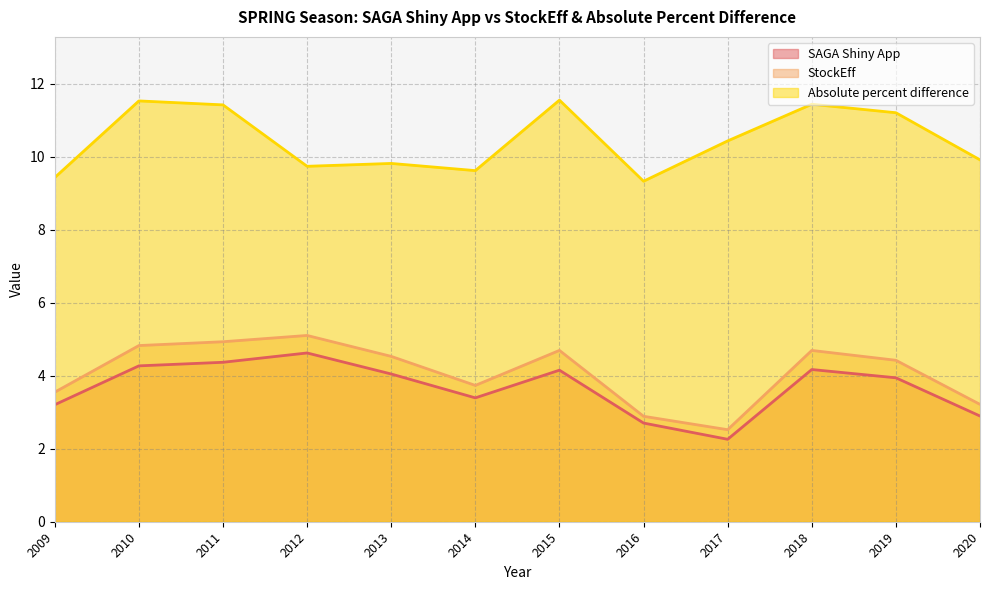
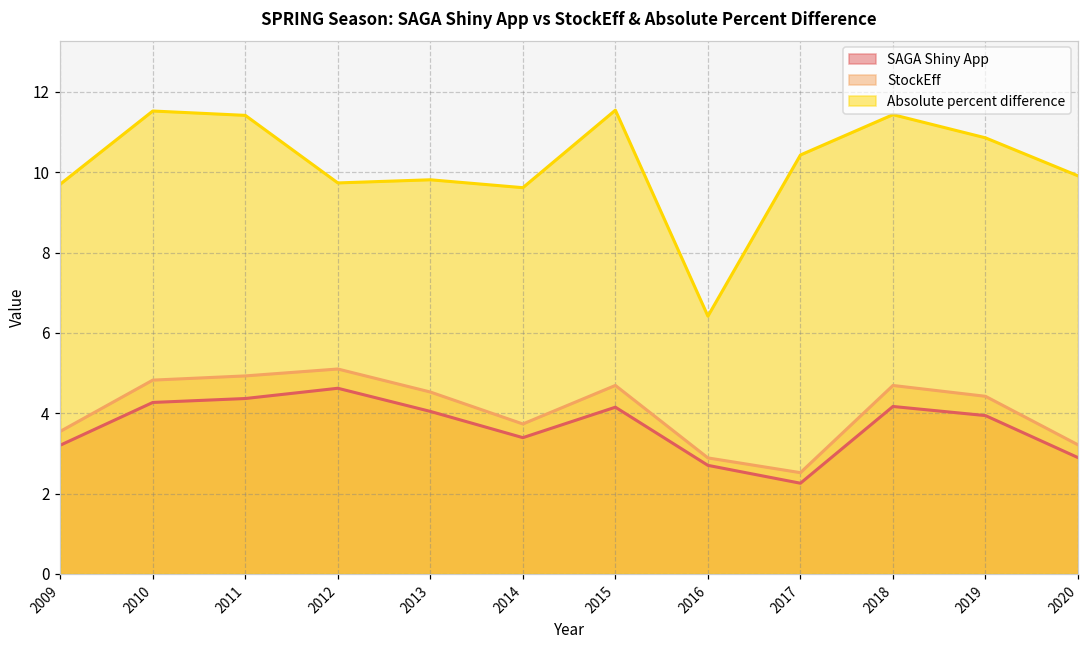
  {
    "Absolute percent difference": {
-     "2009": 9.4,
+     "2009": 9.7,
      "2010": 11.5,
      "2011": 11.4,
      "2012": 9.7,
      "2013": 9.8,
      "2014": 9.6,
      "2015": 11.5,
-     "2016": 9.3,
+     "2016": 6.4,
      "2017": 10.4,
-     "2019": 11.2,
+     "2019": 10.9,
      "2020": 9.9
    }
  }
